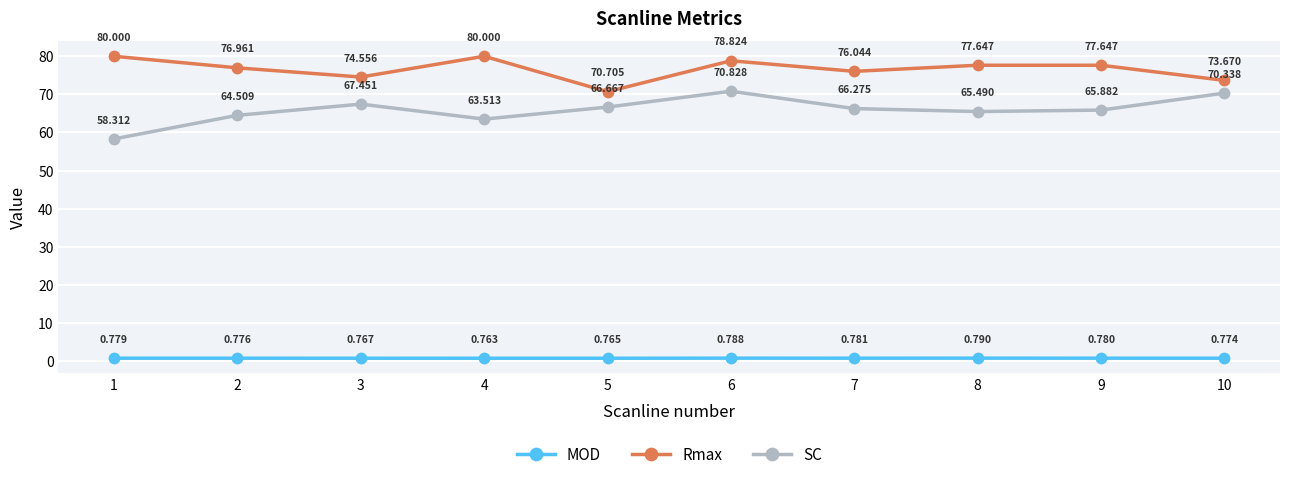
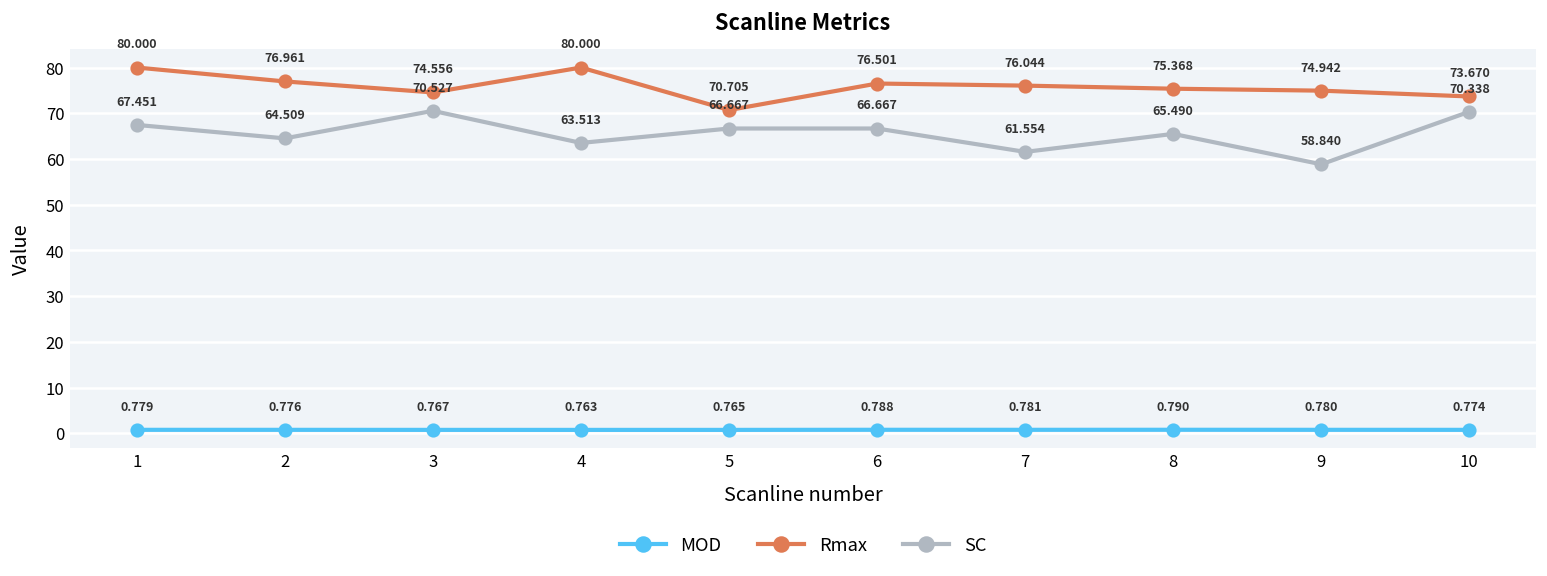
  {
    "MOD": {
      "1": 0.779,
      "2": 0.776,
      "3": 0.767,
      "4": 0.763,
      "5": 0.765,
      "6": 0.788,
      "7": 0.781,
      "8": 0.790,
      "9": 0.780,
      "10": 0.774
    },
    "Rmax": {
      "1": 80.000,
      "2": 76.961,
      "3": 74.556,
      "4": 80.000,
      "5": 70.705,
-     "6": 78.824,
+     "6": 76.501,
      "7": 76.044,
-     "8": 77.647,
-     "9": 77.647,
+     "8": 75.368,
+     "9": 74.942,
      "10": 73.670
    },
    "SC": {
-     "1": 58.312,
+     "1": 67.451,
      "2": 64.509,
-     "3": 67.451,
+     "3": 70.527,
      "4": 63.513,
-     "6": 70.828,
-     "7": 66.275,
+     "6": 66.667,
+     "7": 61.554,
      "8": 65.490,
-     "9": 65.882
+     "9": 58.840
    }
  }
